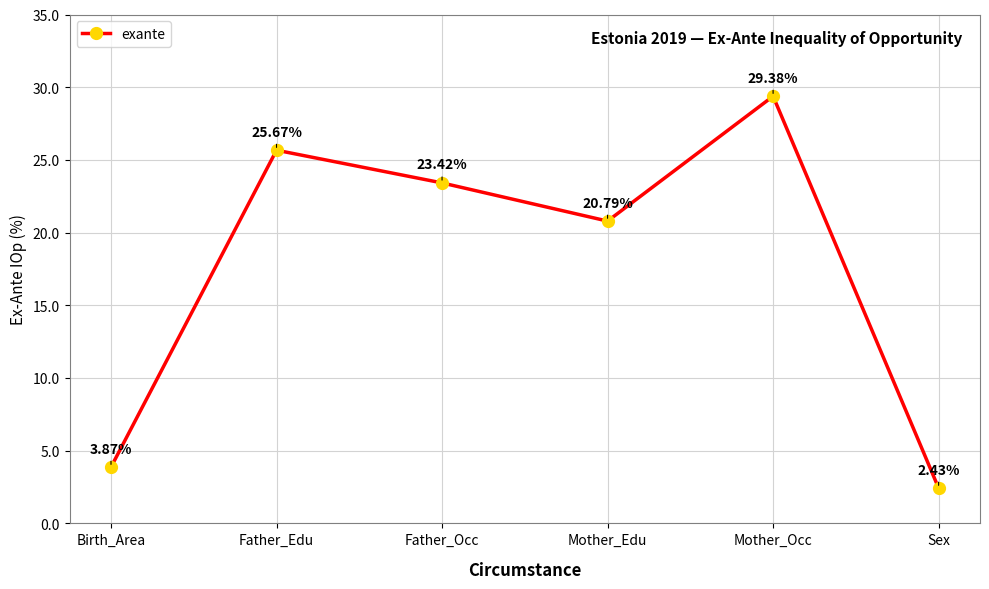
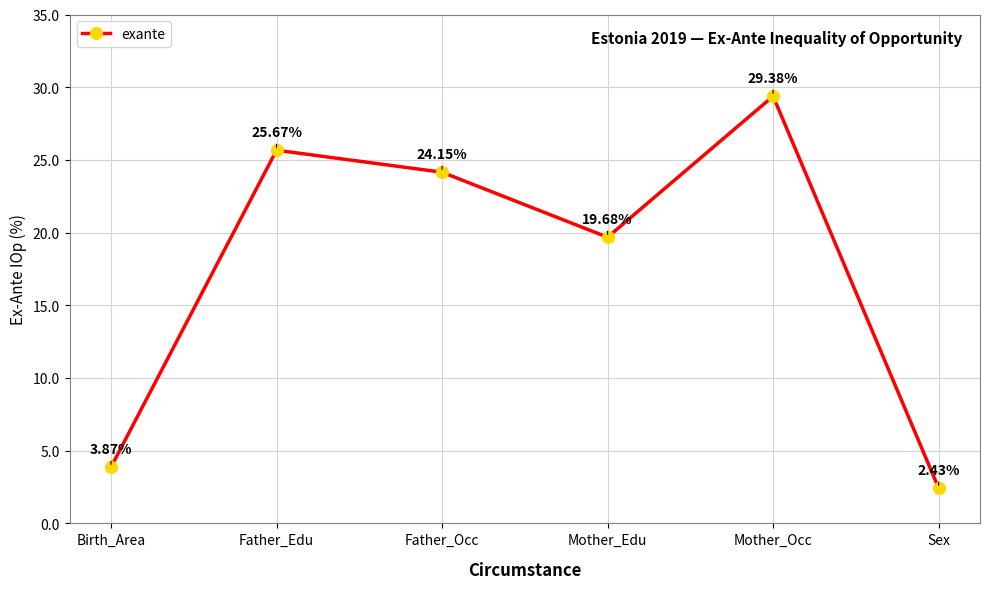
  {
    "Birth_Area": "3.87%",
    "Father_Edu": "25.67%",
-   "Father_Occ": "23.42%",
-   "Mother_Edu": "20.79%",
+   "Father_Occ": "24.15%",
+   "Mother_Edu": "19.68%",
    "Mother_Occ": "29.38%",
    "Sex": "2.43%"
  }
